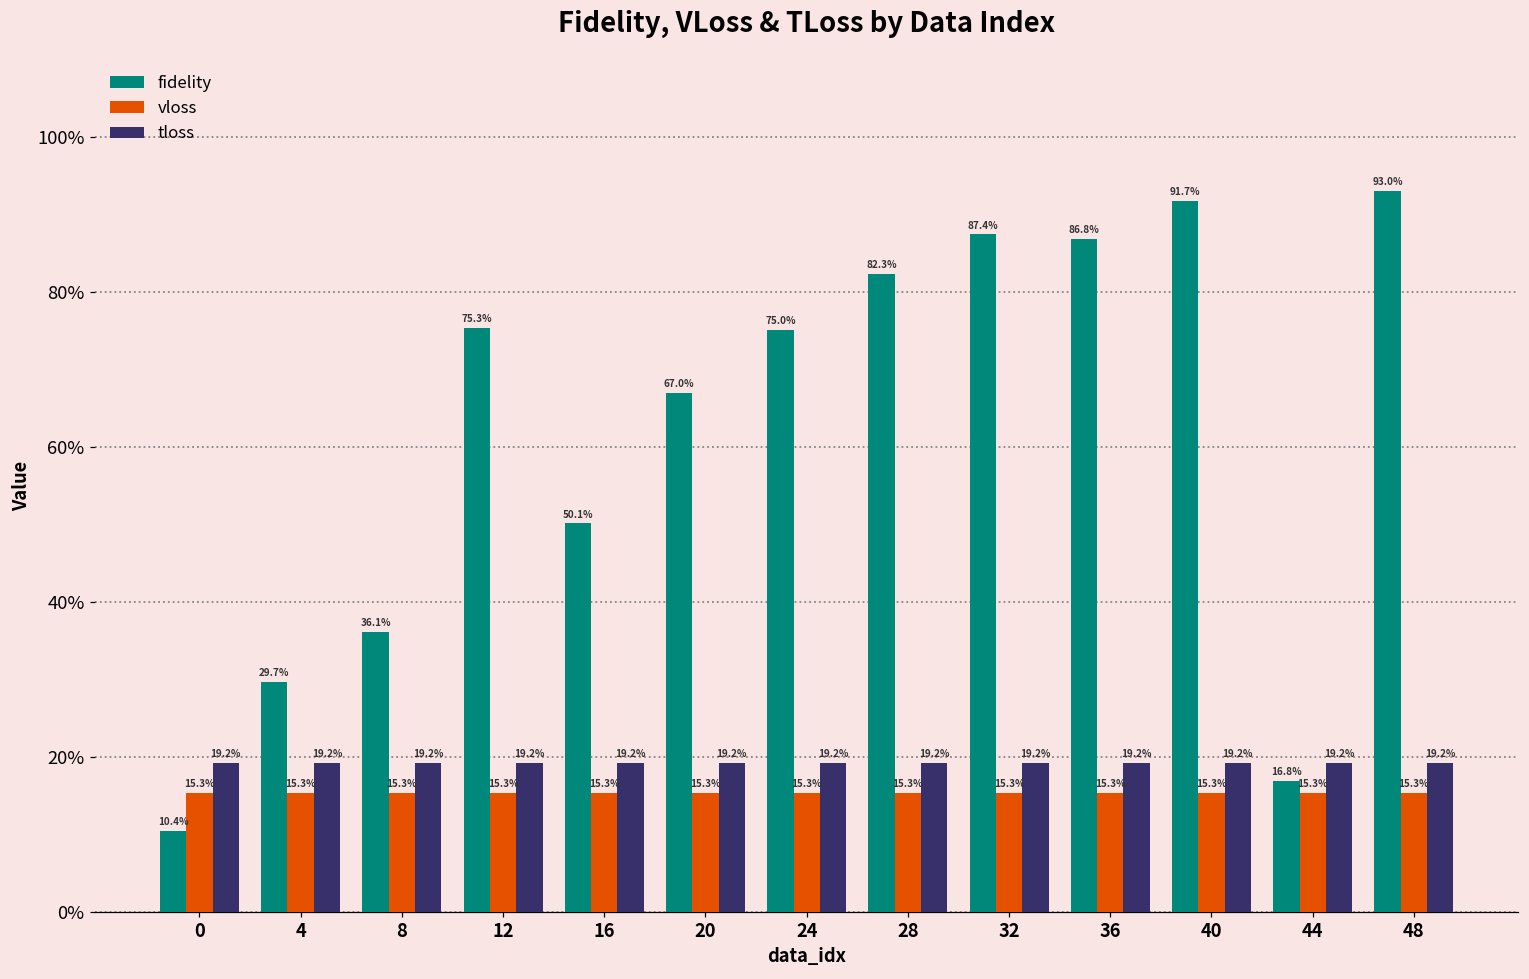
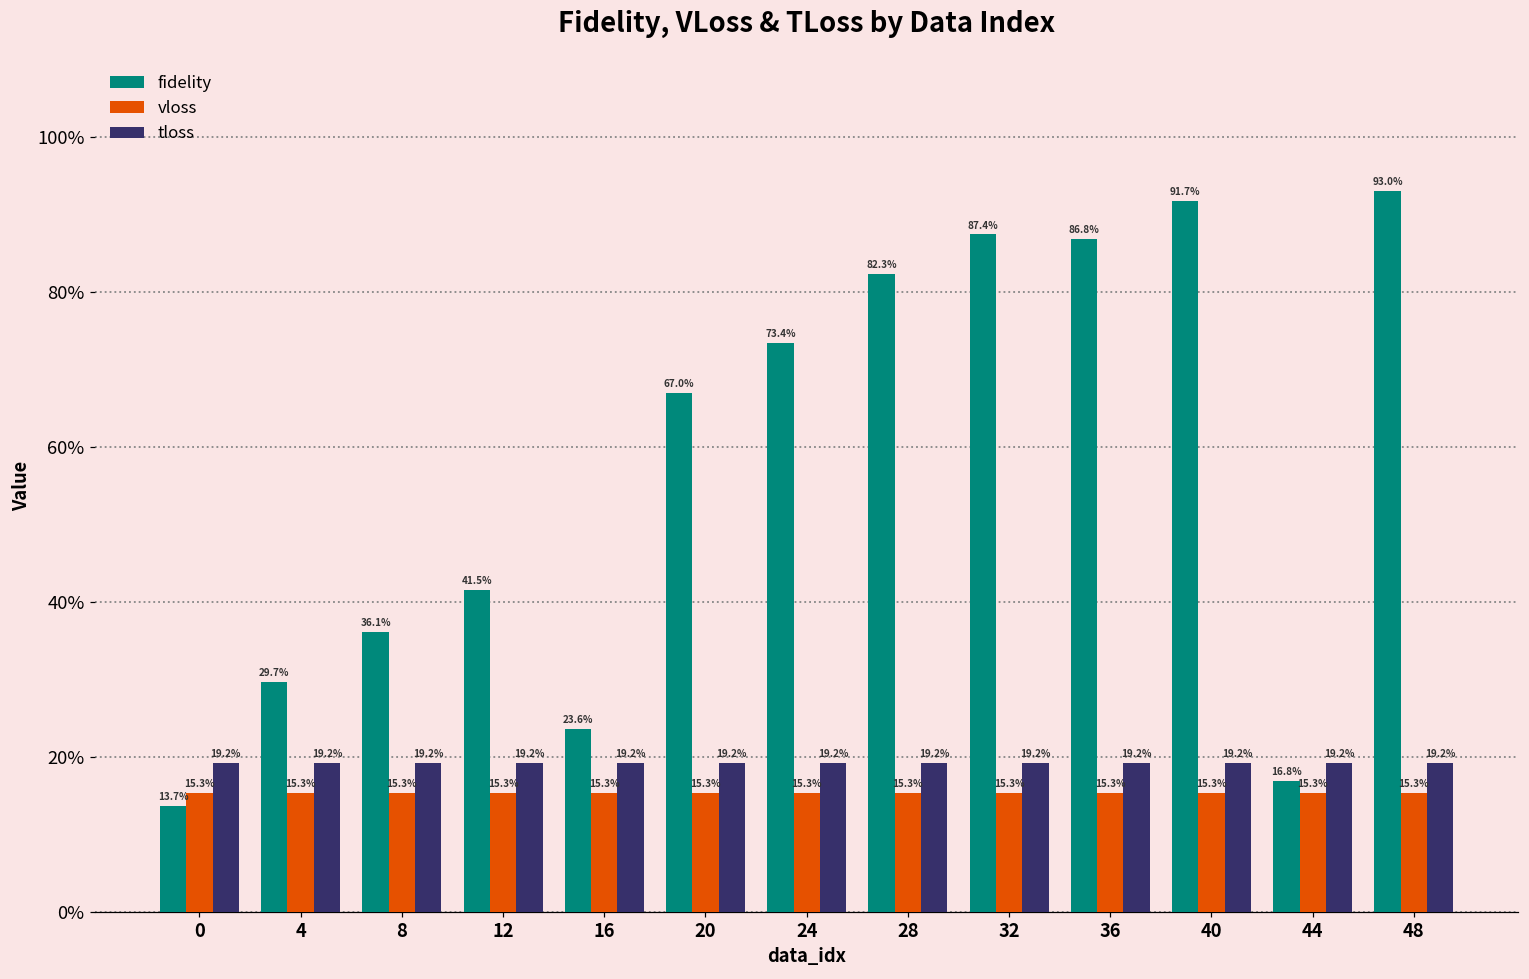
  {
    "fidelity": {
-     "0": "10.4%",
+     "0": "13.7%",
      "4": "29.7%",
      "8": "36.1%",
-     "12": "75.3%",
-     "16": "50.1%",
+     "12": "41.5%",
+     "16": "23.6%",
      "20": "67.0%",
-     "24": "75.0%",
+     "24": "73.4%",
      "28": "82.3%",
      "32": "87.4%",
      "36": "86.8%",
      "40": "91.7%",
      "44": "16.8%",
      "48": "93.0%"
    },
    "vloss": {
      "0": "15.3%",
      "4": "15.3%",
      "8": "15.3%",
      "12": "15.3%",
      "16": "15.3%",
      "20": "15.3%",
      "24": "15.3%",
      "28": "15.3%",
      "32": "15.3%",
      "36": "15.3%",
      "40": "15.3%",
      "44": "15.3%",
      "48": "15.3%"
    },
    "tloss": {
      "0": "19.2%",
      "4": "19.2%",
      "8": "19.2%",
      "12": "19.2%",
      "16": "19.2%",
      "20": "19.2%",
      "24": "19.2%",
      "28": "19.2%",
      "32": "19.2%",
      "36": "19.2%",
      "40": "19.2%",
      "44": "19.2%",
      "48": "19.2%"
    }
  }
